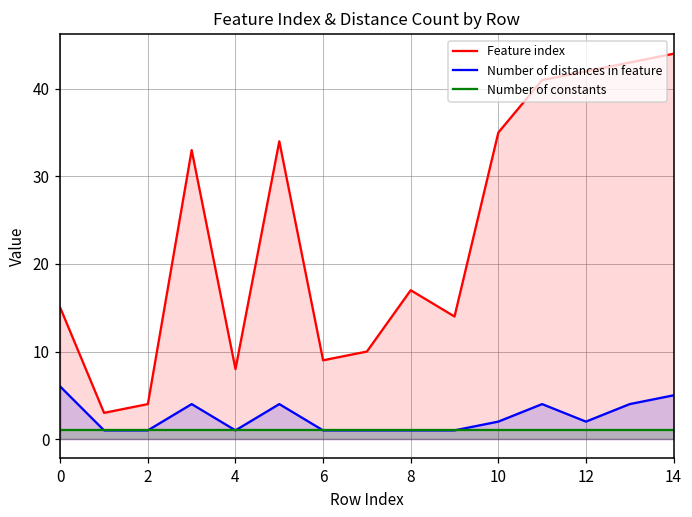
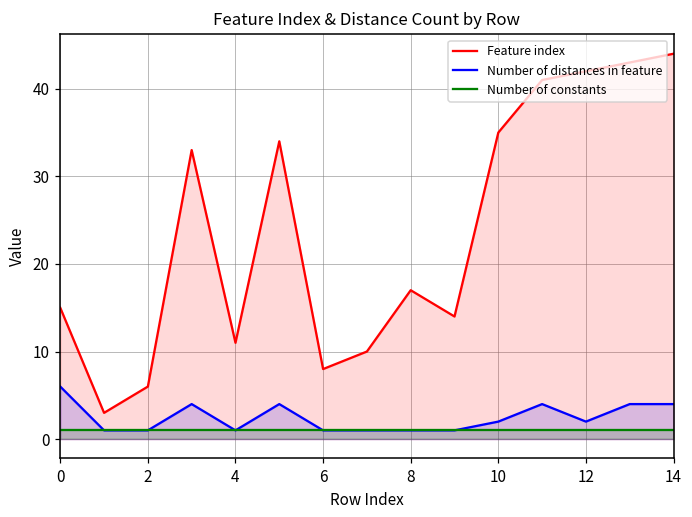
  {
    "Feature index": {
      "0": 15,
-     "2": 4,
-     "4": 8,
-     "6": 9,
+     "2": 6,
+     "4": 11,
+     "6": 8,
      "8": 17,
      "10": 35,
      "14": 44
    },
    "Number of distances in feature": {
      "0": 6,
      "10": 2,
      "12": 2,
-     "14": 5
+     "14": 4
    },
    "Number of constants": {
      "0": 1,
      "10": 1,
      "12": 1,
      "14": 1
    }
  }
